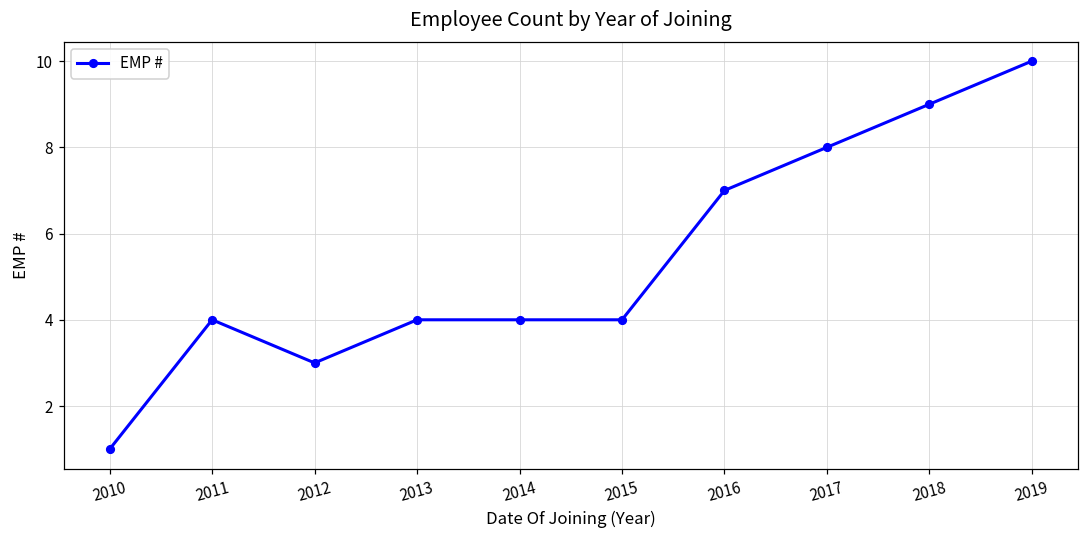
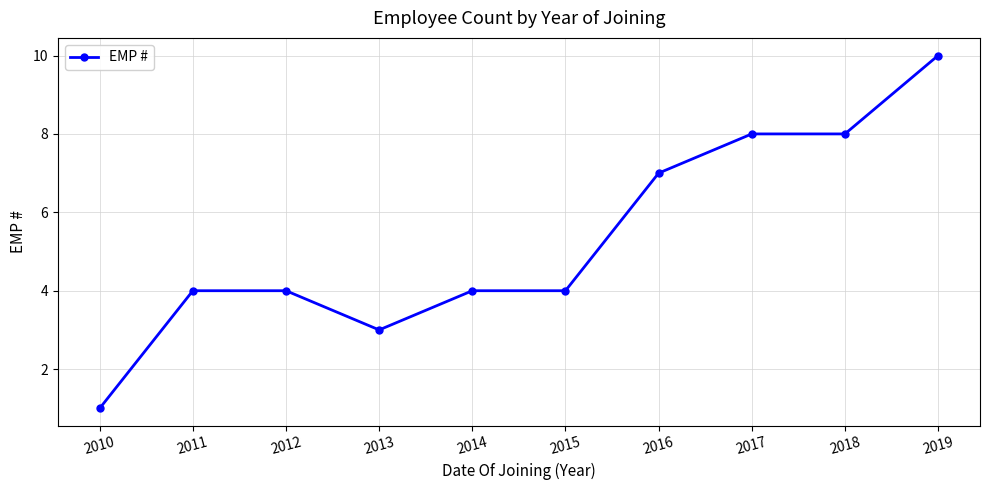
  {
    "2010": 1,
    "2011": 4,
-   "2012": 3,
-   "2013": 4,
+   "2012": 4,
+   "2013": 3,
    "2014": 4,
    "2015": 4,
    "2016": 7,
    "2017": 8,
-   "2018": 9,
+   "2018": 8,
    "2019": 10
  }
